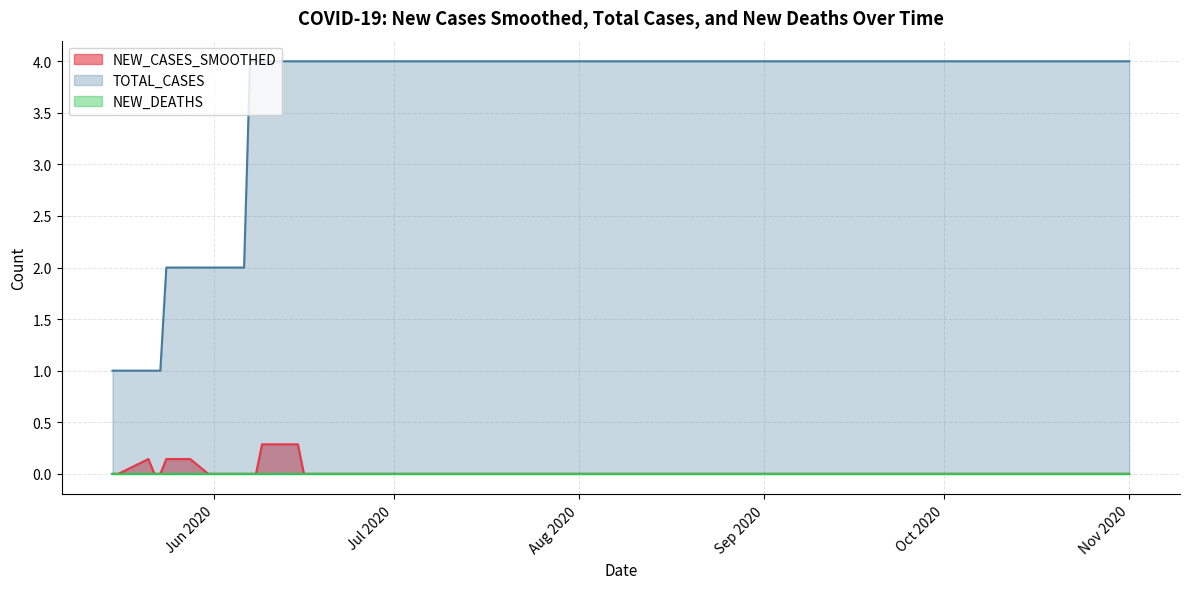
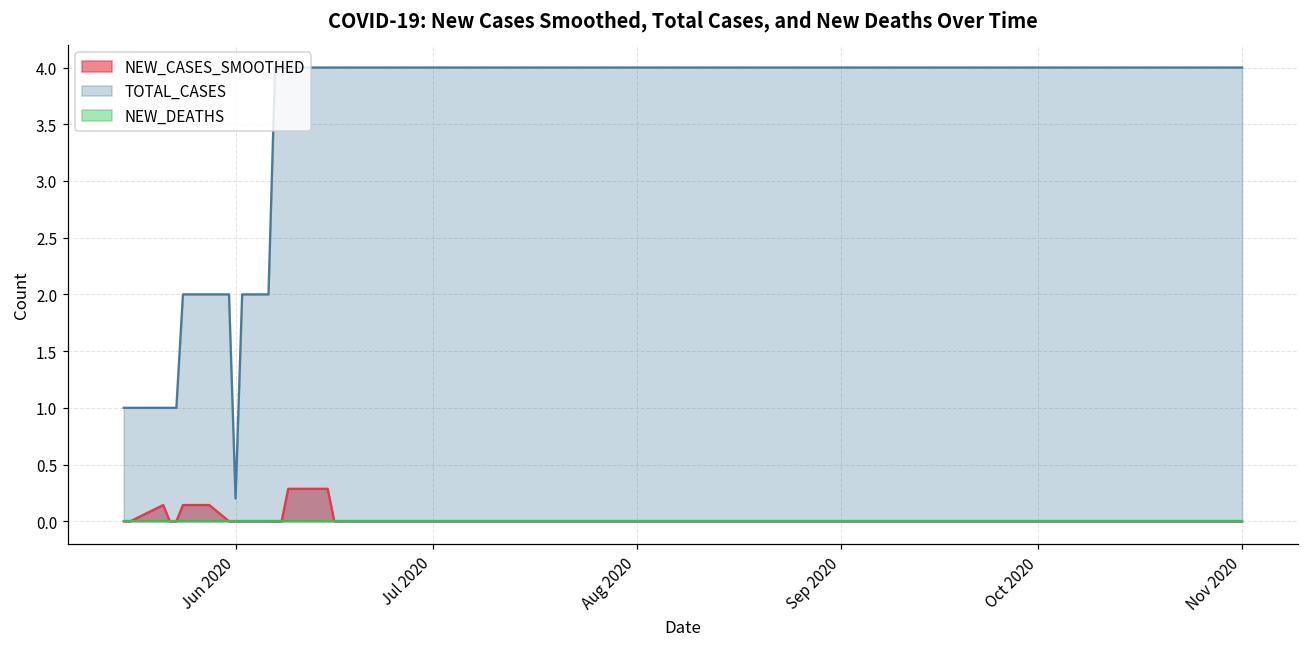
  {
    "TOTAL_CASES": {
-     "Jun 2020": 2.0,
+     "Jun 2020": 0.2,
      "Jul 2020": 4.0,
      "Aug 2020": 4.0,
      "Sep 2020": 4.0,
      "Oct 2020": 4.0,
      "Nov 2020": 4.0
    }
  }
